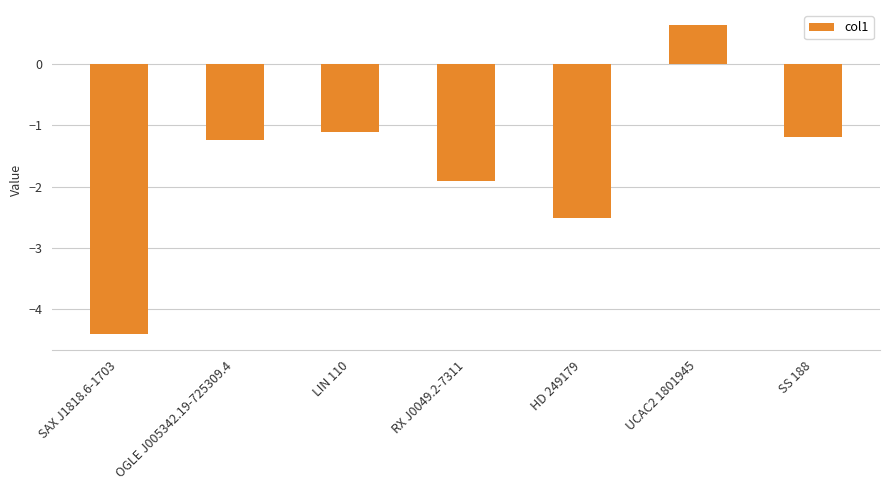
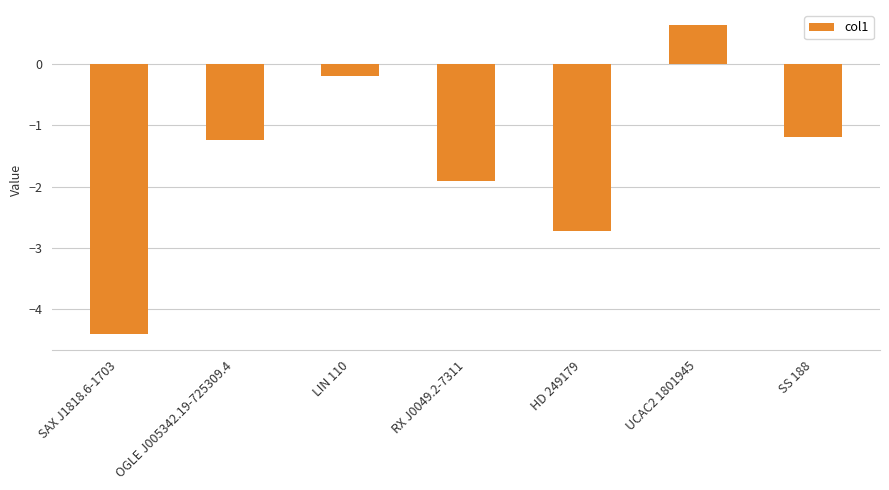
  {
    "SAX J1818.6-1703": -4.4,
    "OGLE J005342.19-725309.4": -1.2,
-   "LIN 110": -1.1,
+   "LIN 110": -0.2,
    "RX J0049.2-7311": -1.9,
-   "HD 249179": -2.5,
+   "HD 249179": -2.7,
    "UCAC2 1801945": 0.6,
    "SS 188": -1.2
  }
